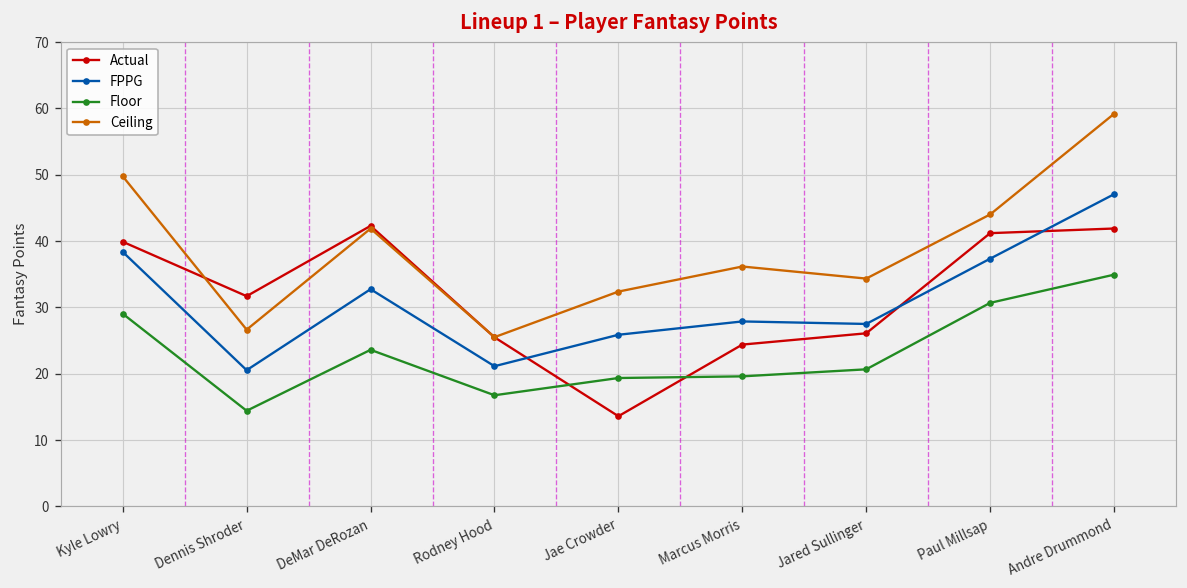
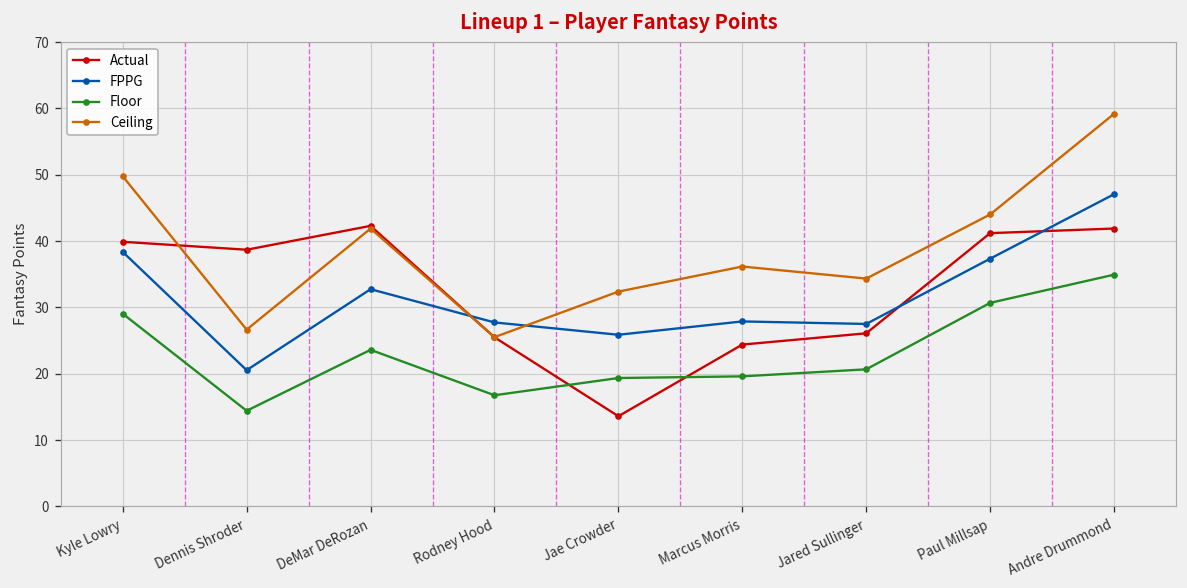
  {
    "Actual": {
      "Kyle Lowry": 40,
-     "Dennis Shroder": 32,
+     "Dennis Shroder": 39,
      "Jae Crowder": 14,
      "Marcus Morris": 24,
      "Jared Sullinger": 26,
      "Paul Millsap": 41,
      "Andre Drummond": 42
    },
    "FPPG": {
      "Kyle Lowry": 38,
      "Dennis Shroder": 21,
      "DeMar DeRozan": 33,
-     "Rodney Hood": 21,
+     "Rodney Hood": 28,
      "Jae Crowder": 26,
      "Marcus Morris": 28,
      "Jared Sullinger": 28,
      "Paul Millsap": 37,
      "Andre Drummond": 47
    },
    "Floor": {
      "Kyle Lowry": 29,
      "Dennis Shroder": 14,
      "DeMar DeRozan": 24,
      "Rodney Hood": 17,
      "Jae Crowder": 19,
      "Marcus Morris": 20,
      "Jared Sullinger": 21,
      "Paul Millsap": 31,
      "Andre Drummond": 35
    },
    "Ceiling": {
      "Kyle Lowry": 50,
      "Dennis Shroder": 27,
      "Jae Crowder": 32,
      "Marcus Morris": 36,
      "Jared Sullinger": 34,
      "Paul Millsap": 44,
      "Andre Drummond": 59
    }
  }
